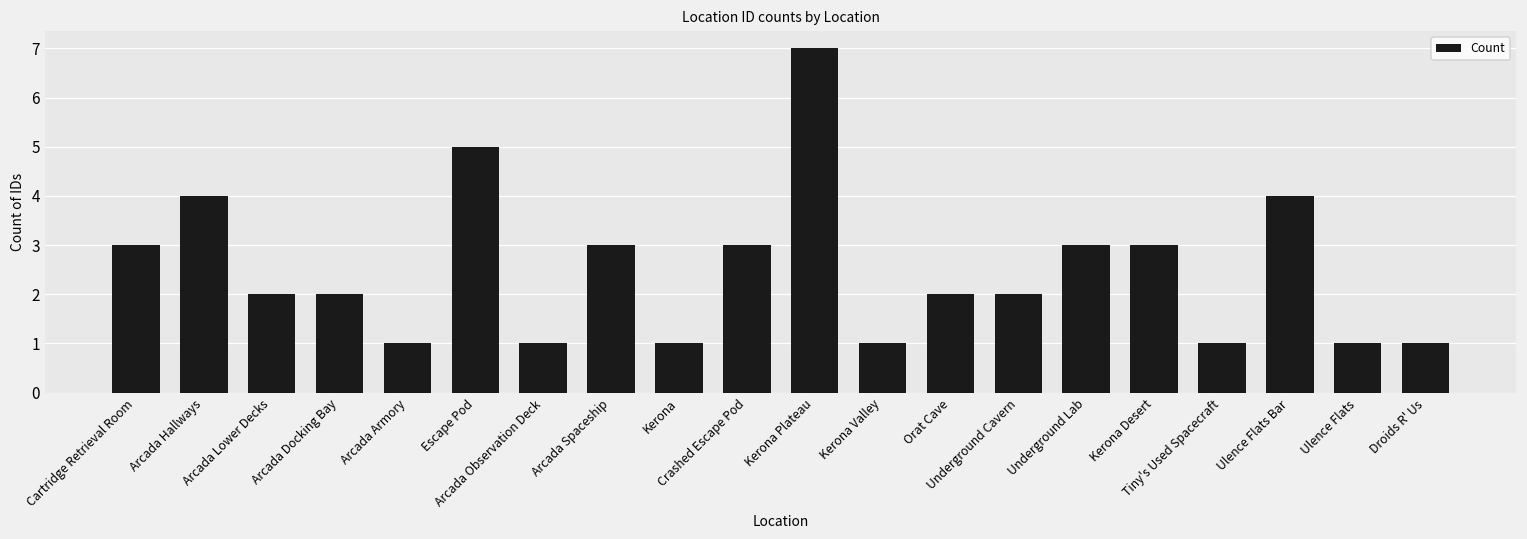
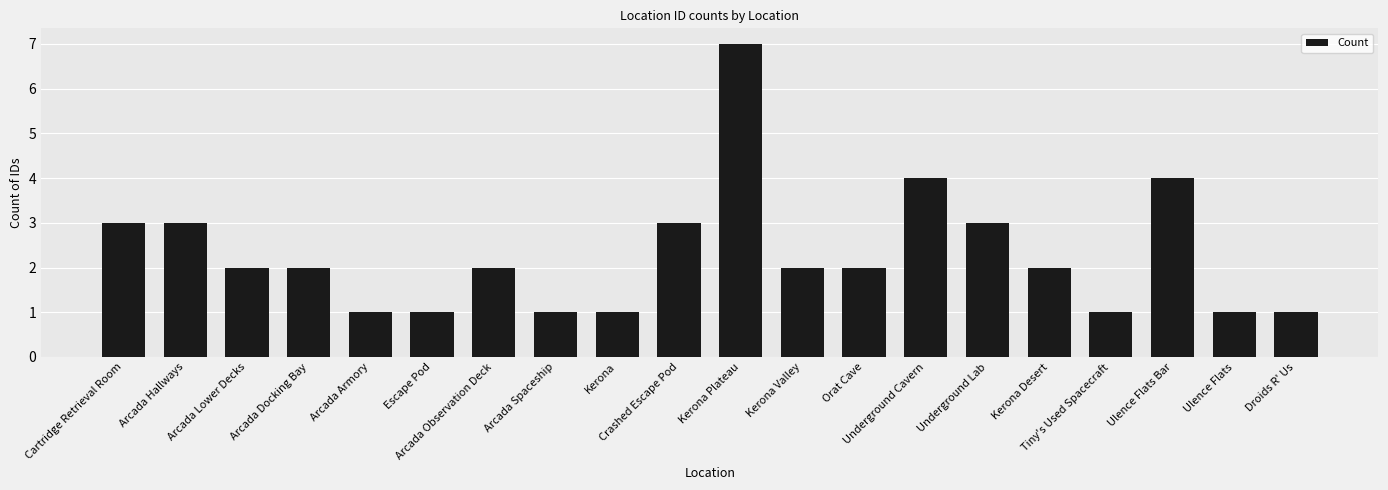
  {
    "Cartridge Retrieval Room": 3,
-   "Arcada Hallways": 4,
+   "Arcada Hallways": 3,
    "Arcada Lower Decks": 2,
    "Arcada Docking Bay": 2,
    "Arcada Armory": 1,
-   "Escape Pod": 5,
-   "Arcada Observation Deck": 1,
-   "Arcada Spaceship": 3,
+   "Escape Pod": 1,
+   "Arcada Observation Deck": 2,
+   "Arcada Spaceship": 1,
    "Kerona": 1,
    "Crashed Escape Pod": 3,
    "Kerona Plateau": 7,
-   "Kerona Valley": 1,
+   "Kerona Valley": 2,
    "Orat Cave": 2,
-   "Underground Cavern": 2,
+   "Underground Cavern": 4,
    "Underground Lab": 3,
-   "Kerona Desert": 3,
+   "Kerona Desert": 2,
    "Tiny's Used Spacecraft": 1,
    "Ulence Flats Bar": 4,
    "Ulence Flats": 1,
    "Droids R' Us": 1
  }
